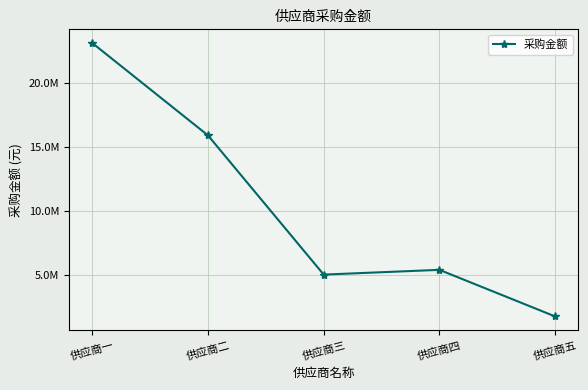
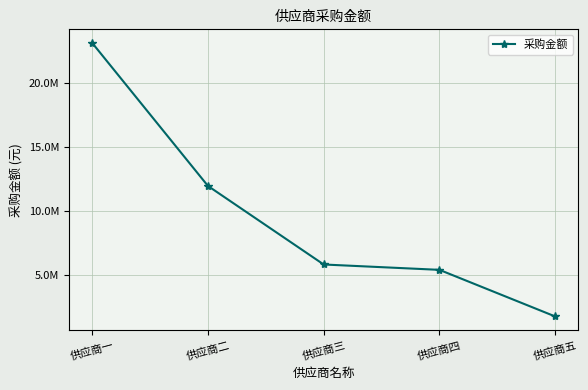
  {
    "供应商一": 23100000,
-   "供应商二": 15900000,
-   "供应商三": 5000000,
+   "供应商二": 11900000,
+   "供应商三": 5800000,
    "供应商四": 5400000,
    "供应商五": 1800000
  }
